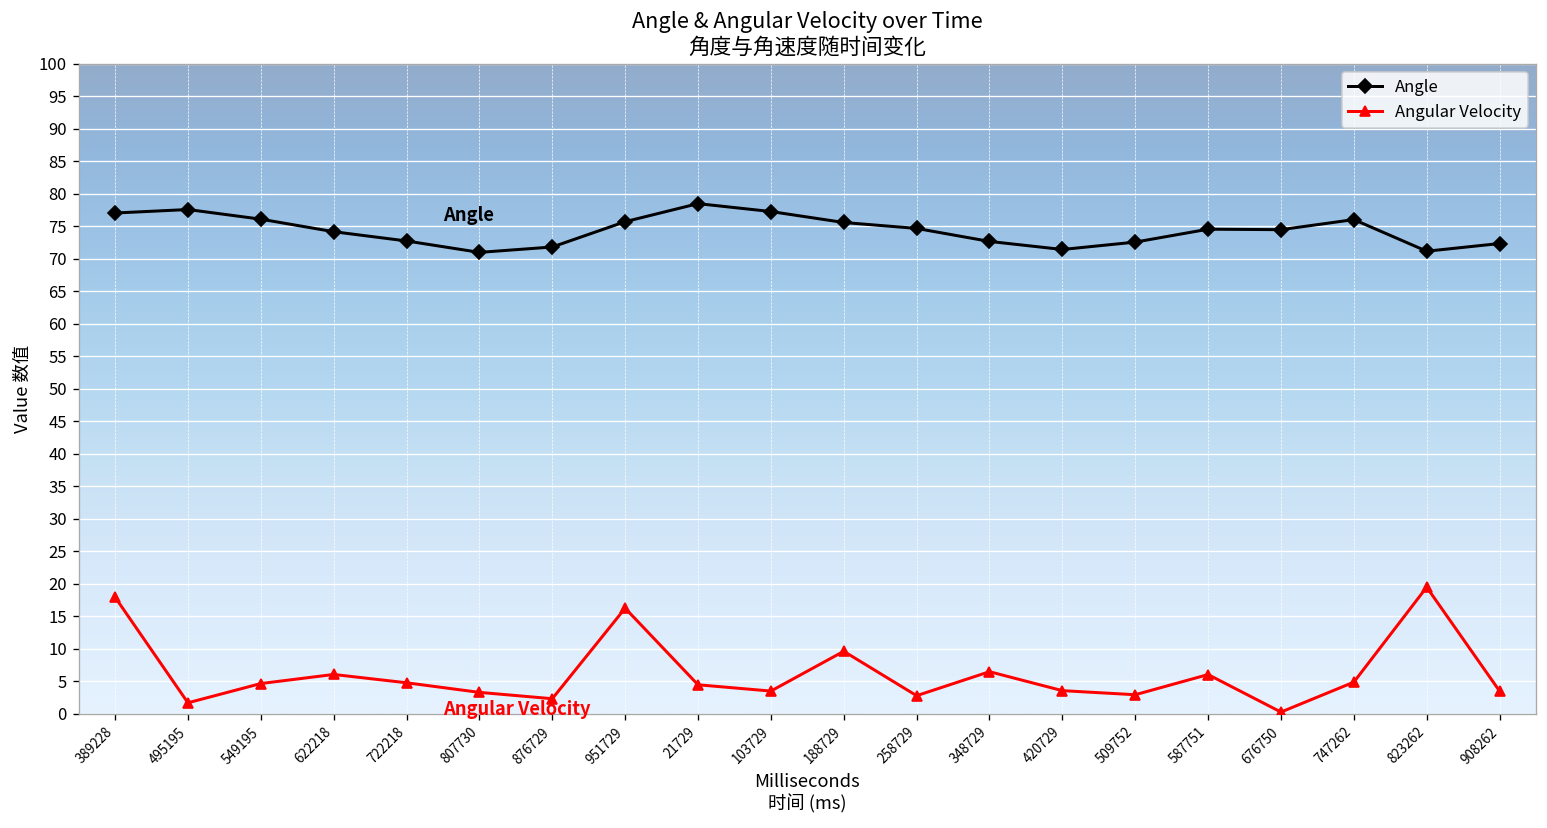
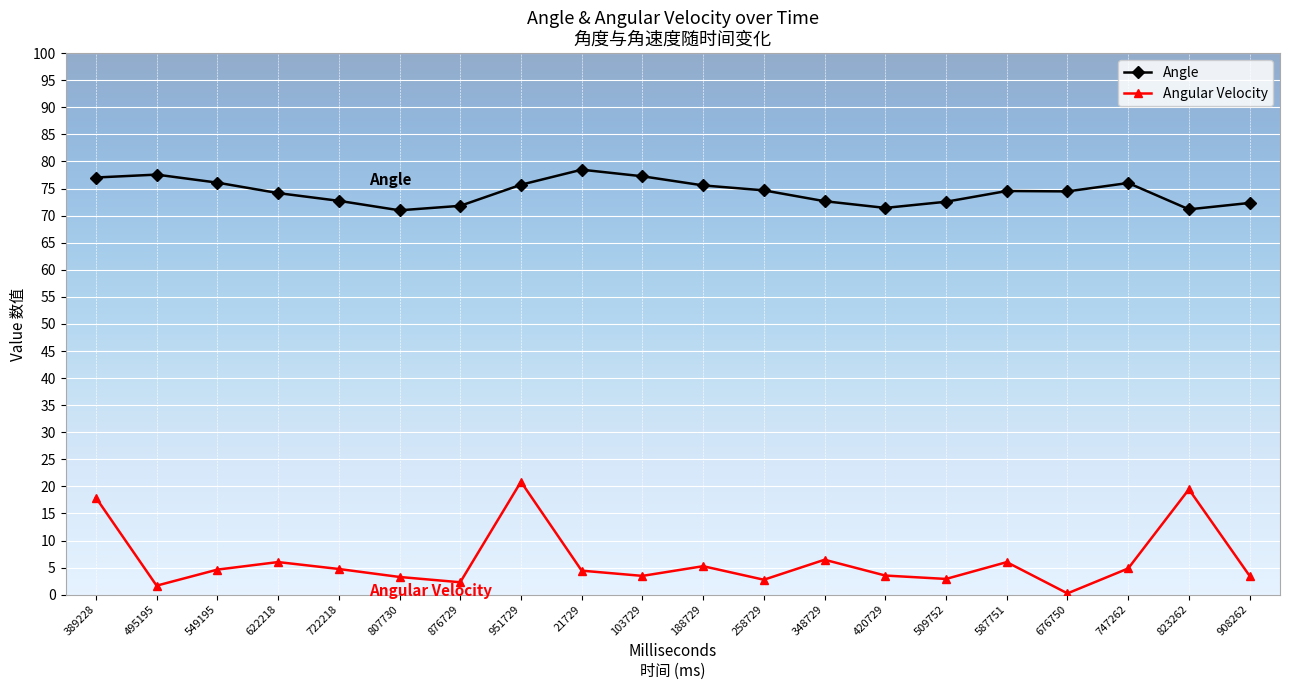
  {
    "Angle": {
      "389228": 77,
      "495195": 78,
      "549195": 76,
      "622218": 74,
      "722218": 73,
      "807730": 71,
      "876729": 72,
      "951729": 76,
      "21729": 78,
      "103729": 77,
      "188729": 76,
      "258729": 75,
      "348729": 73,
      "420729": 71,
      "509752": 73,
      "587751": 75,
      "676750": 74,
      "747262": 76,
      "823262": 71,
      "908262": 72
    },
    "Angular Velocity": {
      "389228": 18,
      "495195": 2,
      "549195": 5,
      "622218": 6,
      "722218": 5,
      "807730": 3,
      "876729": 2,
-     "951729": 16,
+     "951729": 21,
      "21729": 4,
      "103729": 3,
-     "188729": 10,
+     "188729": 5,
      "258729": 3,
      "348729": 6,
      "420729": 4,
      "509752": 3,
      "587751": 6,
      "676750": 0,
      "747262": 5,
      "823262": 19,
      "908262": 3
    }
  }
